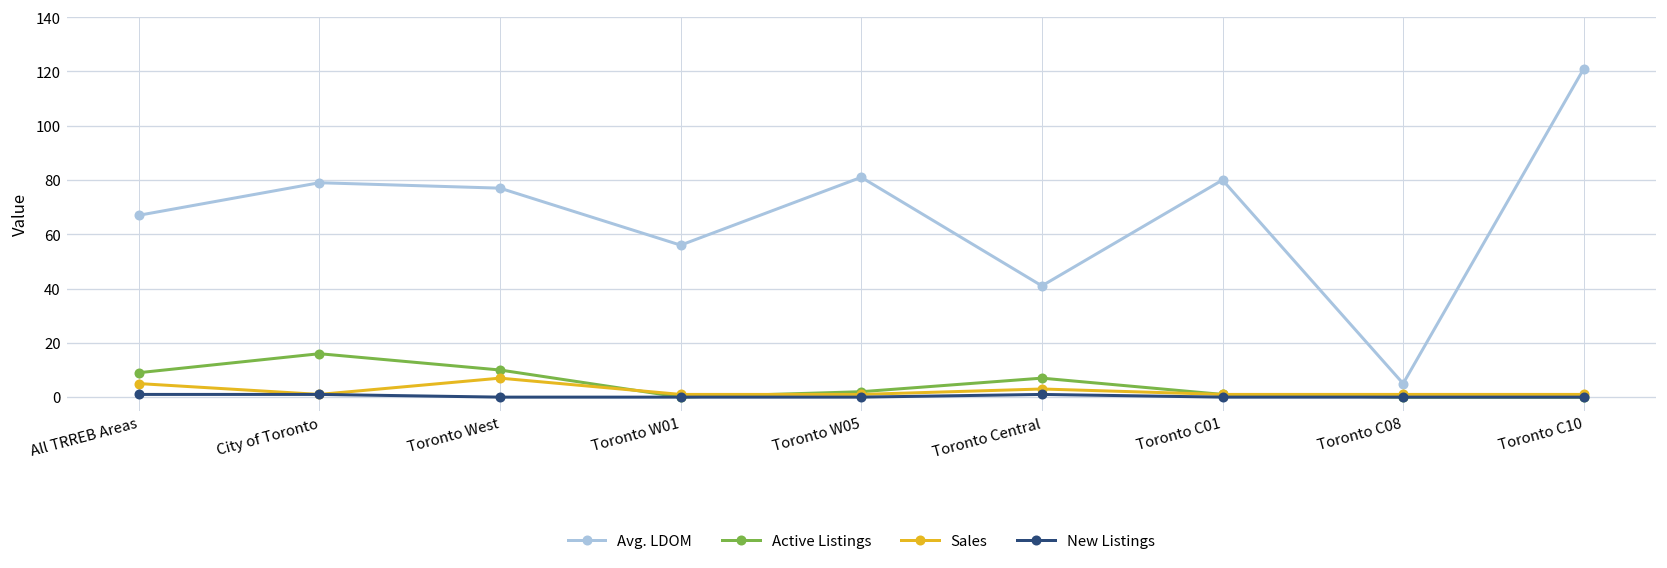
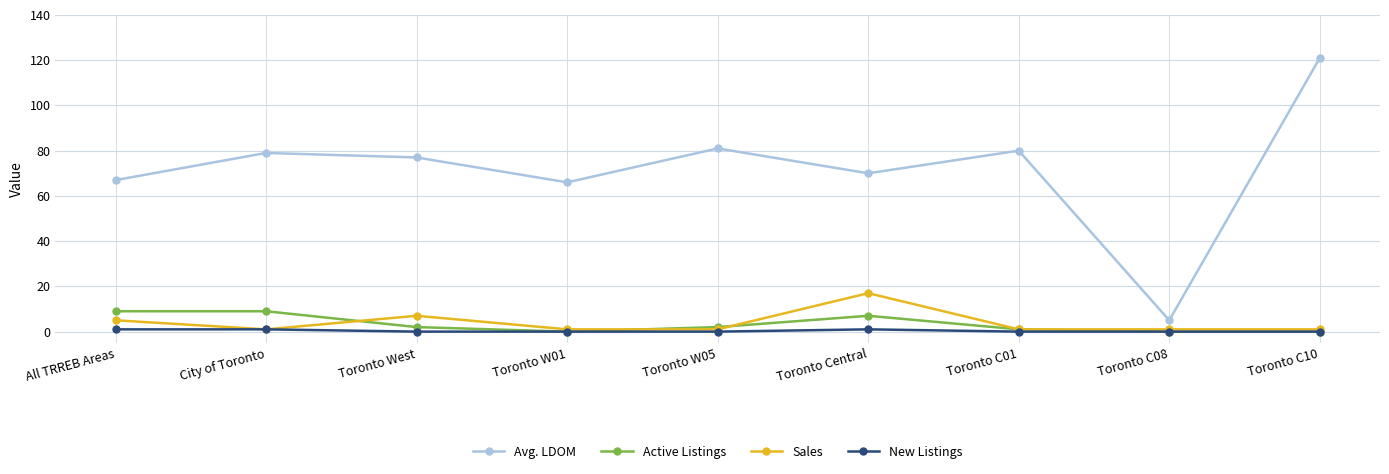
  {
    "Avg. LDOM": {
      "All TRREB Areas": 67,
      "City of Toronto": 79,
      "Toronto West": 77,
-     "Toronto W01": 56,
+     "Toronto W01": 66,
      "Toronto W05": 81,
-     "Toronto Central": 41,
+     "Toronto Central": 70,
      "Toronto C01": 80,
      "Toronto C08": 5,
      "Toronto C10": 121
    },
    "Active Listings": {
      "All TRREB Areas": 9,
-     "City of Toronto": 16,
-     "Toronto West": 10,
+     "City of Toronto": 9,
+     "Toronto West": 2,
      "Toronto Central": 7
    },
    "Sales": {
      "All TRREB Areas": 5,
      "Toronto West": 7,
-     "Toronto Central": 3
+     "Toronto Central": 17
    },
    "New Listings": {
      "All TRREB Areas": 1,
      "Toronto West": 0,
      "Toronto Central": 1
    }
  }
